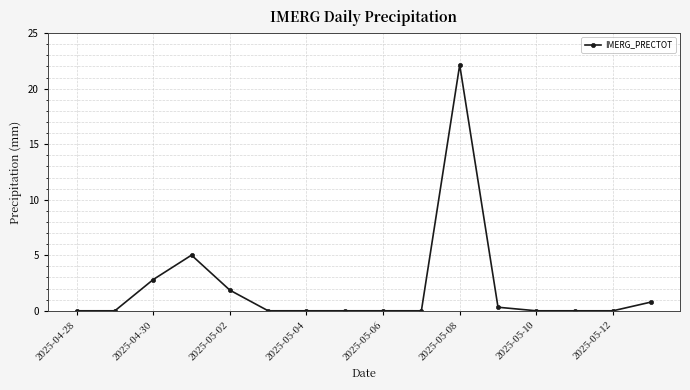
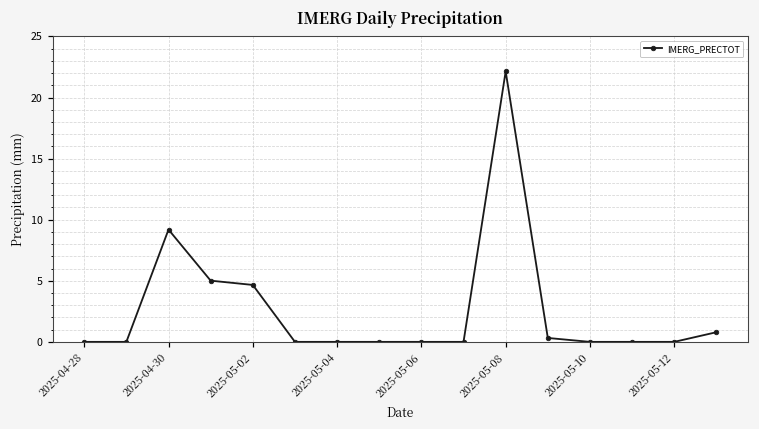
  {
    "2025-04-28": 0.0,
-   "2025-04-30": 2.8,
-   "2025-05-02": 1.9,
+   "2025-04-30": 9.2,
+   "2025-05-02": 4.7,
    "2025-05-04": 0.0,
    "2025-05-06": 0.0,
    "2025-05-08": 22.1,
    "2025-05-10": 0.0,
    "2025-05-12": 0.0
  }
